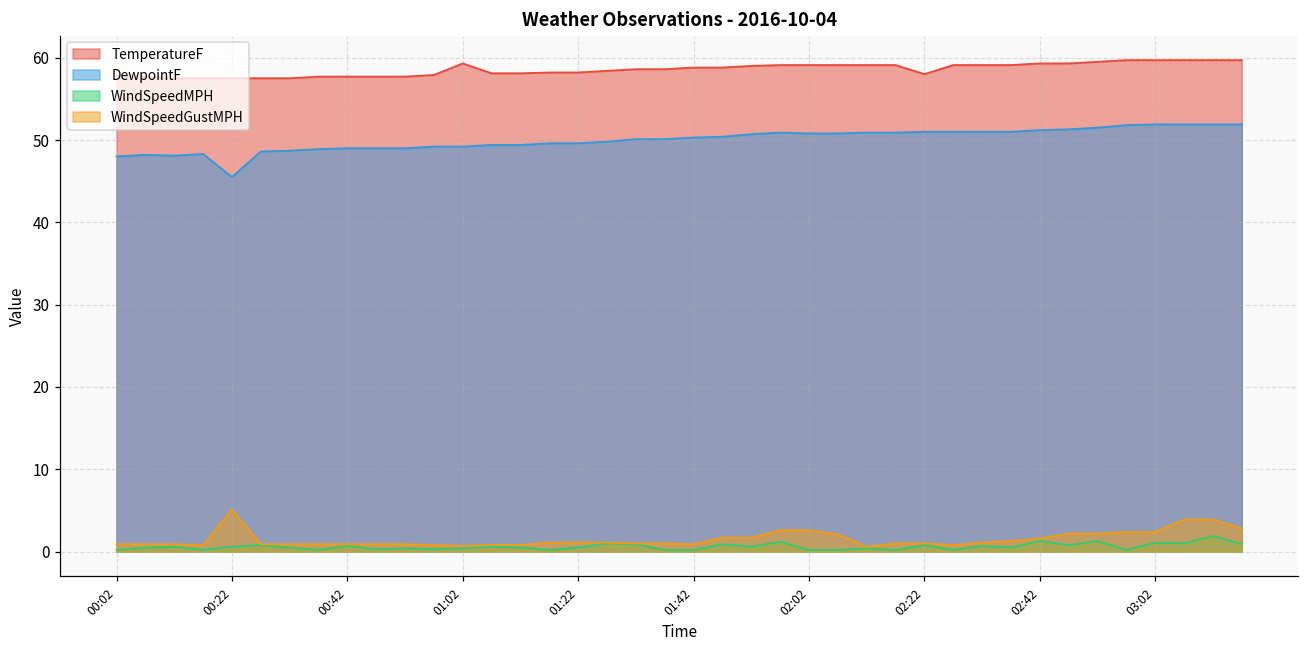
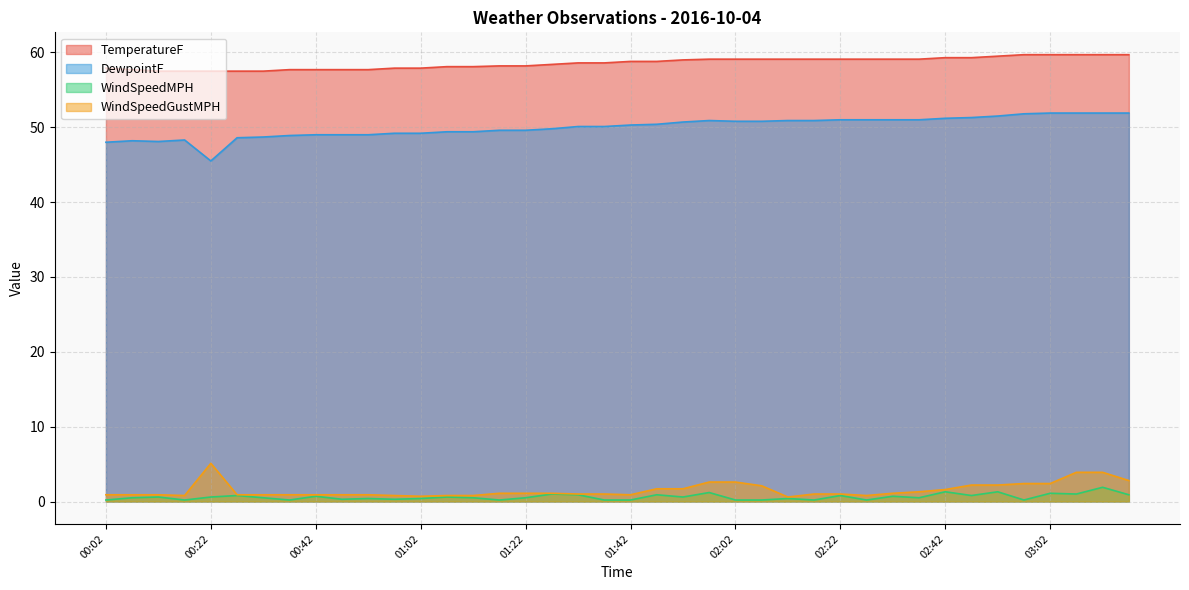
  {
    "TemperatureF": {
      "00:42": 58,
-     "01:02": 59,
+     "01:02": 58,
      "01:22": 58,
      "01:42": 59,
      "02:02": 59,
-     "02:22": 58,
+     "02:22": 59,
      "02:42": 59,
      "03:02": 60
    },
    "DewpointF": {
      "00:02": 48,
      "00:22": 46,
      "00:42": 49,
      "01:02": 49,
      "01:22": 50,
      "01:42": 50,
      "02:02": 51,
      "02:22": 51,
      "02:42": 51,
      "03:02": 52
    },
    "WindSpeedMPH": {
      "00:02": 0,
      "00:22": 1,
      "01:22": 1,
      "01:42": 0,
      "02:02": 0,
      "03:02": 1
    },
    "WindSpeedGustMPH": {
      "00:02": 1,
      "00:22": 5,
      "01:22": 1,
      "01:42": 1,
      "02:02": 3,
      "03:02": 2
    }
  }
